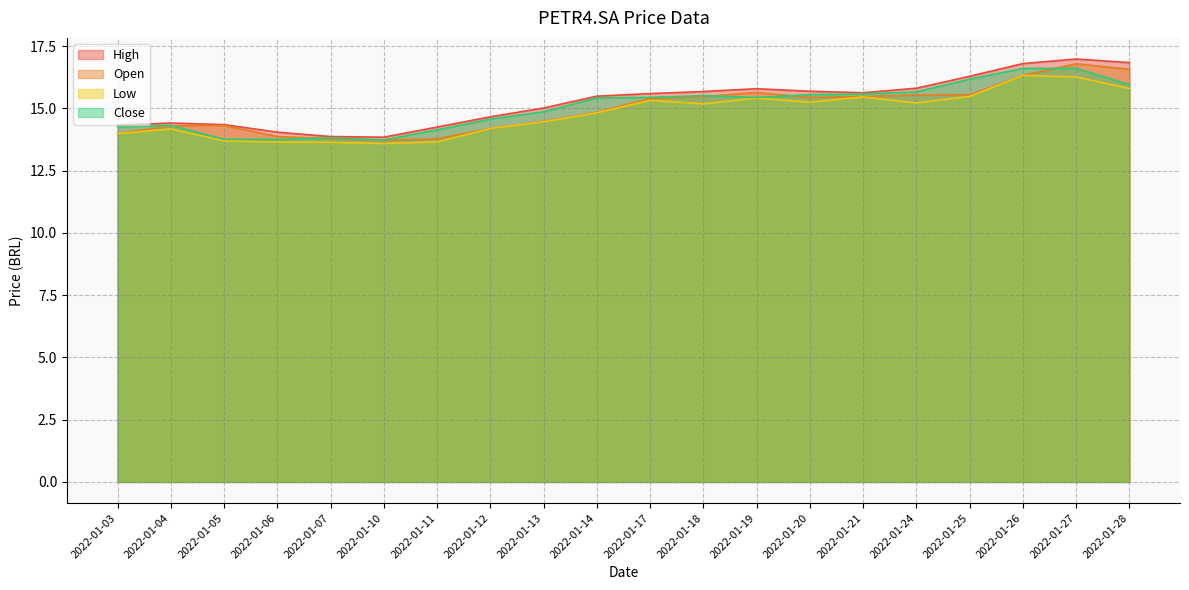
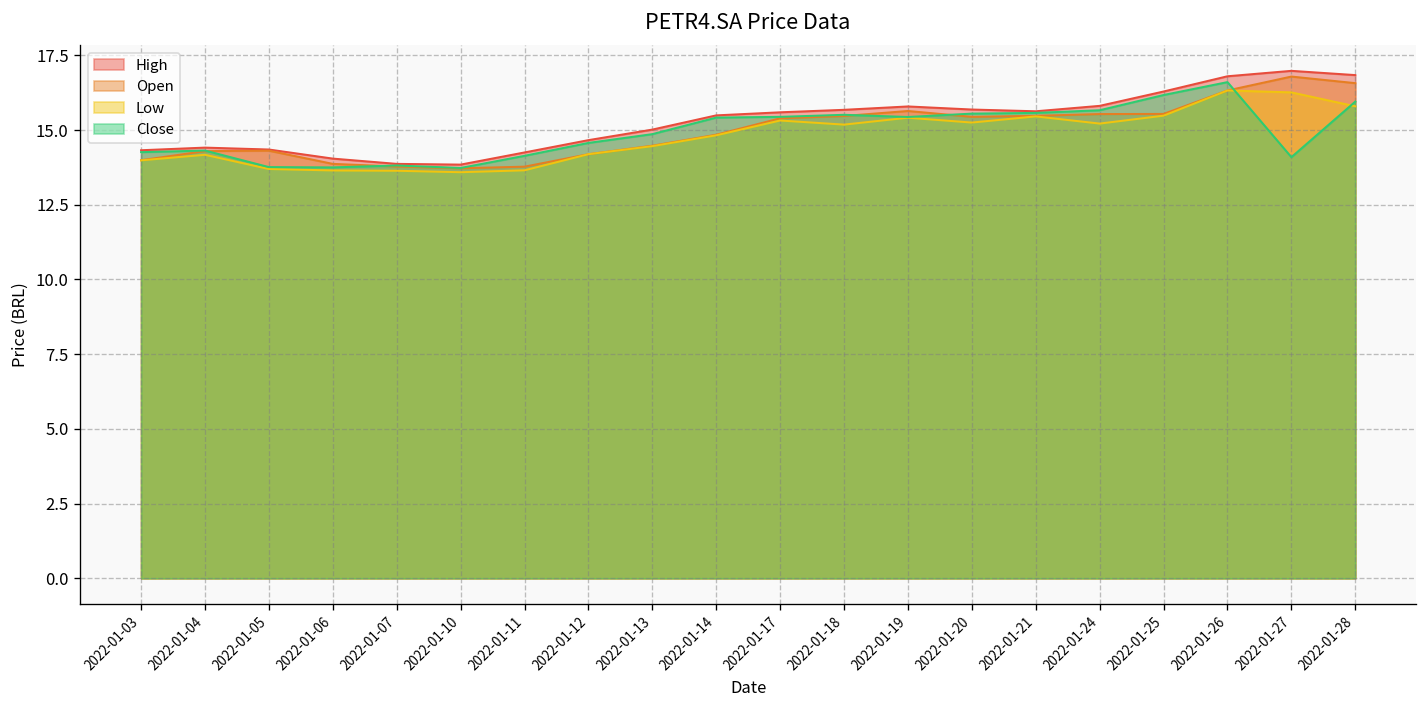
  {
    "Close": {
      "2022-01-06": 13.7,
      "2022-01-11": 14.1,
      "2022-01-13": 14.9,
      "2022-01-20": 15.5,
      "2022-01-24": 15.7,
      "2022-01-25": 16.2,
      "2022-01-26": 16.6,
-     "2022-01-27": 16.6,
+     "2022-01-27": 14.1,
      "2022-01-28": 16.0
    }
  }
